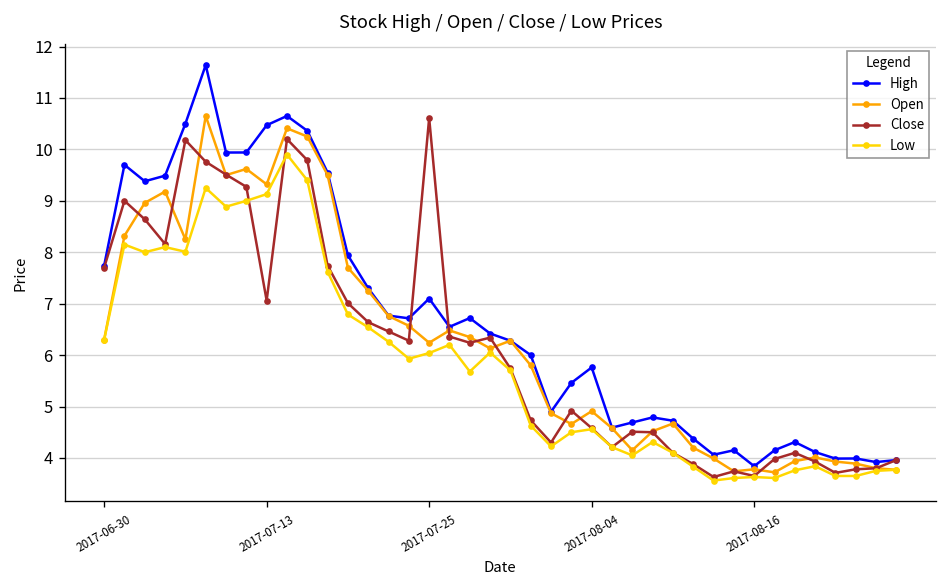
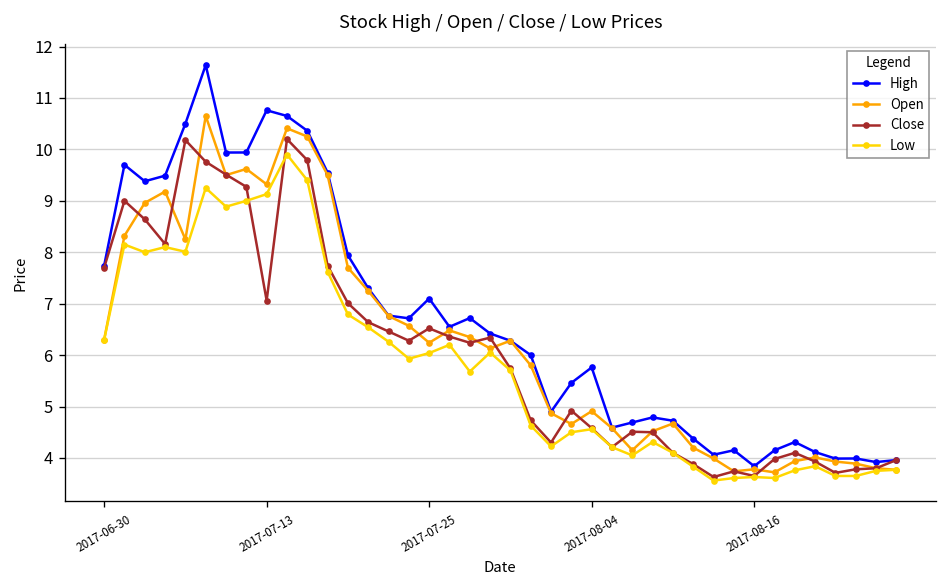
  {
    "High": {
-     "2017-07-13": 10.5,
+     "2017-07-13": 10.8,
      "2017-07-25": 7.1,
      "2017-08-04": 5.8,
      "2017-08-16": 3.8
    },
    "Close": {
      "2017-07-13": 7.1,
-     "2017-07-25": 10.6
+     "2017-07-25": 6.5
    }
  }
